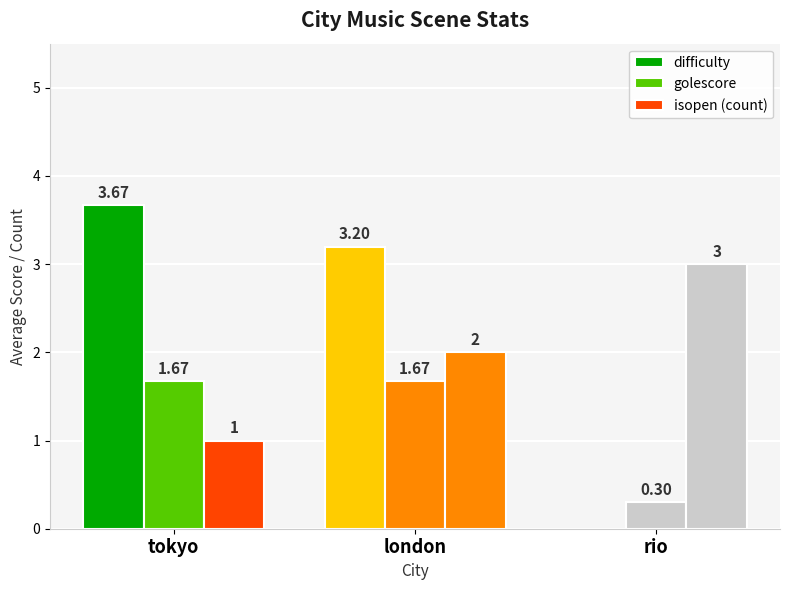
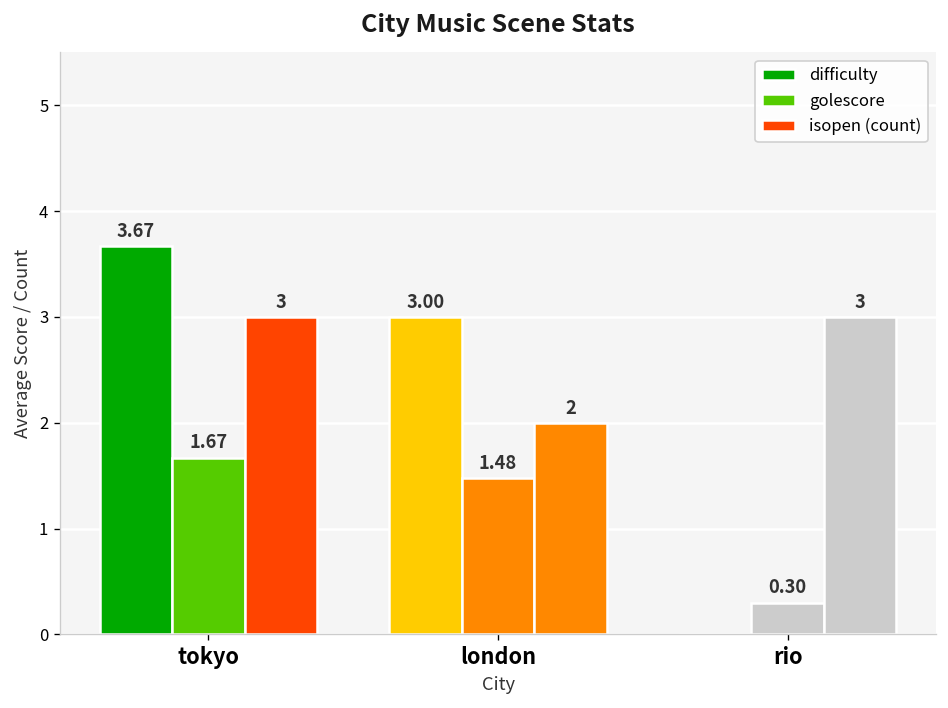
  {
    "difficulty": {
      "tokyo": 3.67,
-     "london": 3.20
+     "london": 3.00
    },
    "golescore": {
      "tokyo": 1.67,
-     "london": 1.67,
+     "london": 1.48,
      "rio": 0.30
    },
    "isopen (count)": {
-     "tokyo": 1,
+     "tokyo": 3,
      "london": 2,
      "rio": 3
    }
  }
